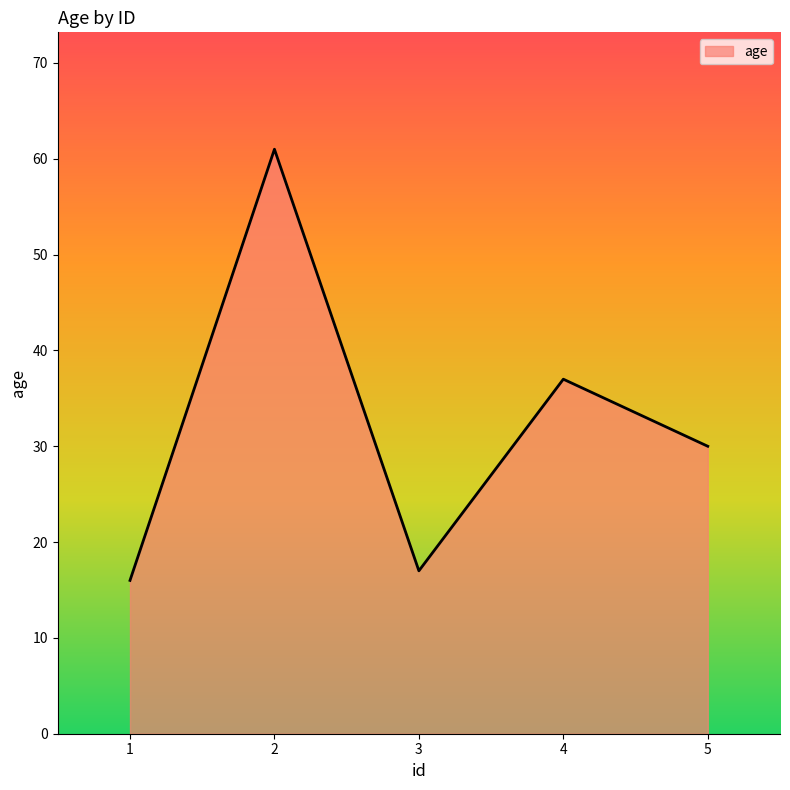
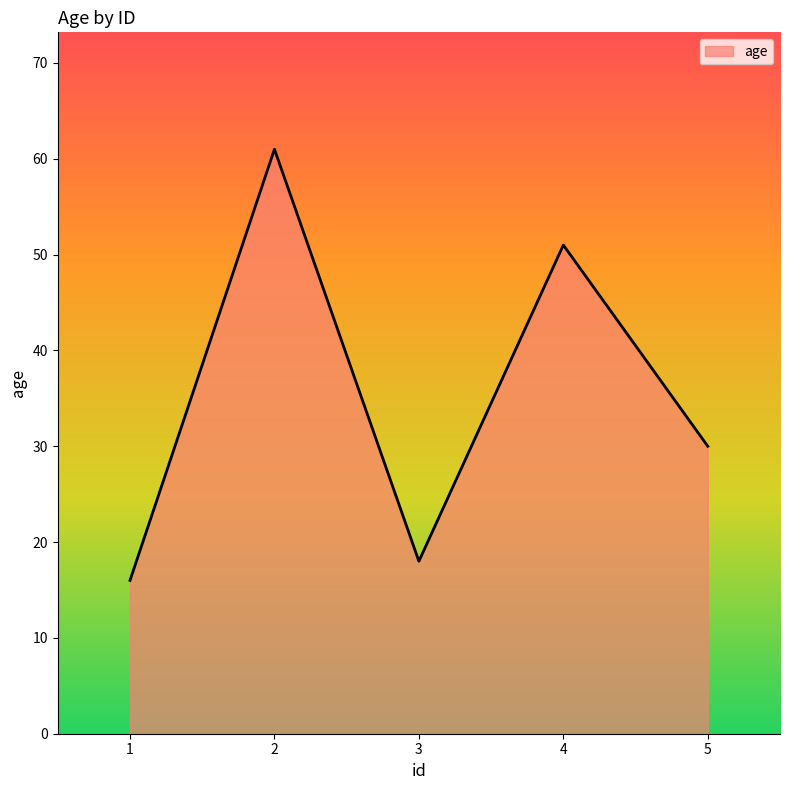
  {
    "1": 16,
    "2": 61,
-   "3": 17,
-   "4": 37,
+   "3": 18,
+   "4": 51,
    "5": 30
  }
